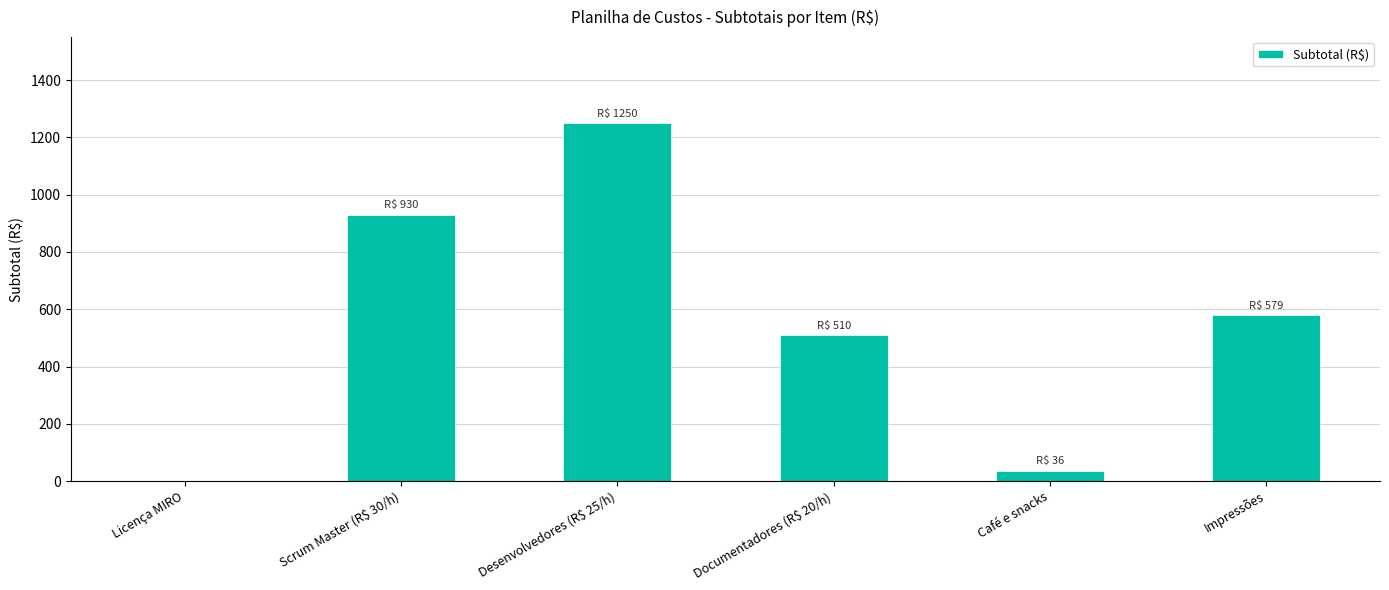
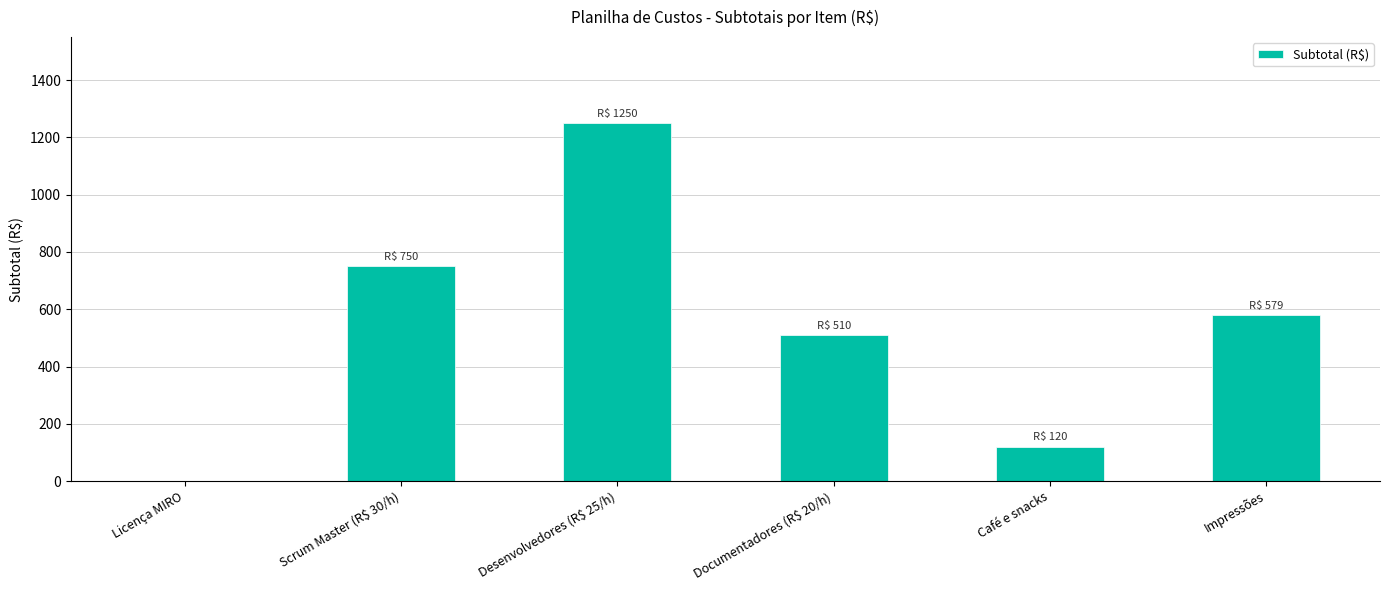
  {
-   "Scrum Master (R$ 30/h)": 930,
+   "Scrum Master (R$ 30/h)": 750,
    "Desenvolvedores (R$ 25/h)": 1250,
    "Documentadores (R$ 20/h)": 510,
-   "Café e snacks": 36,
+   "Café e snacks": 120,
    "Impressões": 579
  }
